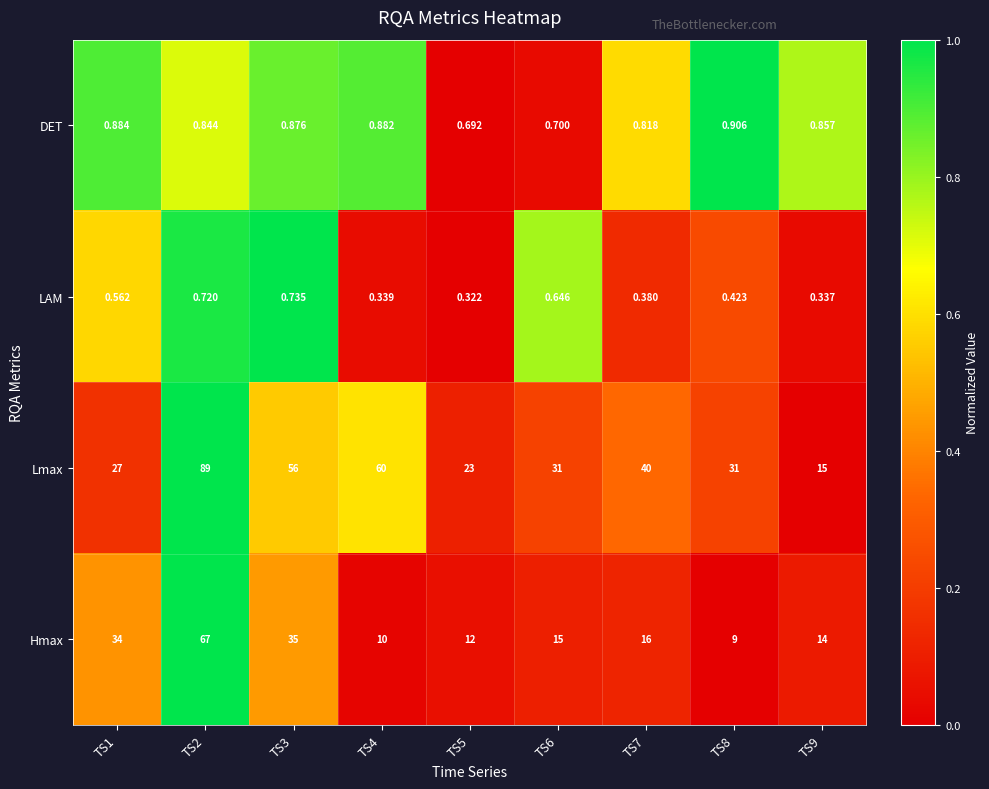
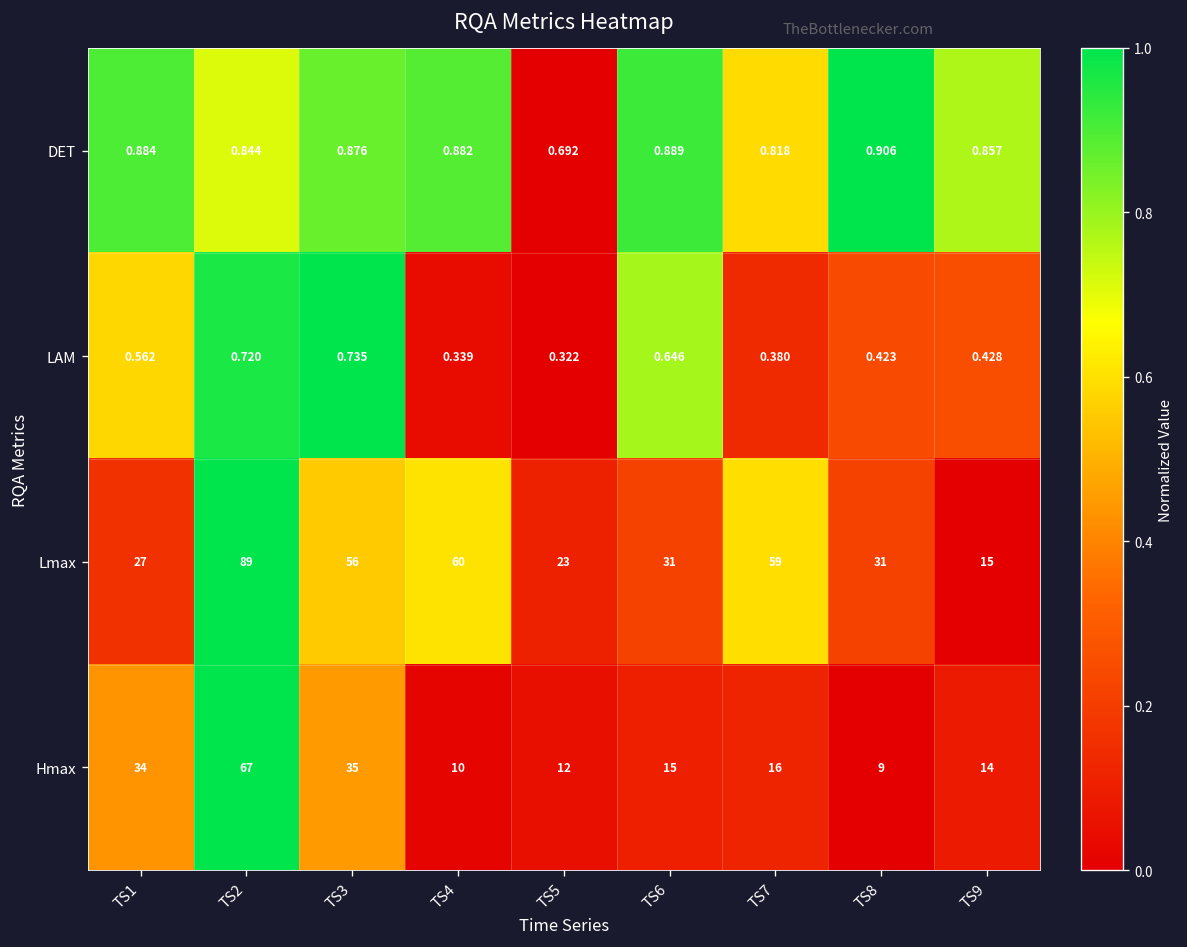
  {
    "DET": {
      "TS1": 0.884,
      "TS2": 0.844,
      "TS3": 0.876,
      "TS4": 0.882,
      "TS5": 0.692,
-     "TS6": 0.700,
+     "TS6": 0.889,
      "TS7": 0.818,
      "TS8": 0.906,
      "TS9": 0.857
    },
    "LAM": {
      "TS1": 0.562,
      "TS2": 0.720,
      "TS3": 0.735,
      "TS4": 0.339,
      "TS5": 0.322,
      "TS6": 0.646,
      "TS7": 0.380,
      "TS8": 0.423,
-     "TS9": 0.337
+     "TS9": 0.428
    },
    "Lmax": {
      "TS1": 27,
      "TS2": 89,
      "TS3": 56,
      "TS4": 60,
      "TS5": 23,
      "TS6": 31,
-     "TS7": 40,
+     "TS7": 59,
      "TS8": 31,
      "TS9": 15
    },
    "Hmax": {
      "TS1": 34,
      "TS2": 67,
      "TS3": 35,
      "TS4": 10,
      "TS5": 12,
      "TS6": 15,
      "TS7": 16,
      "TS8": 9,
      "TS9": 14
    }
  }
